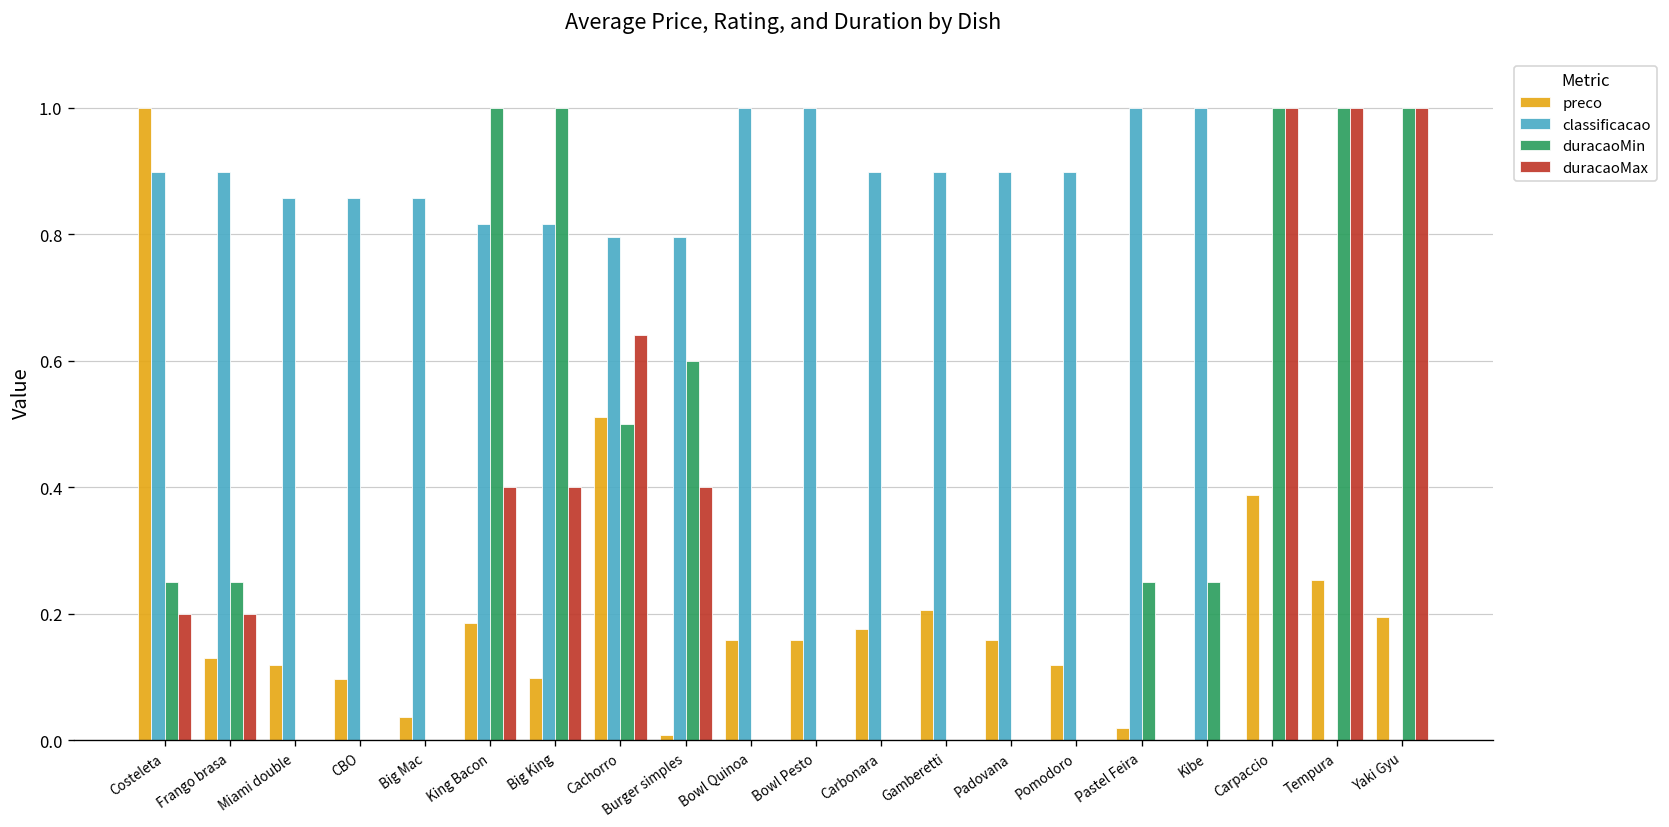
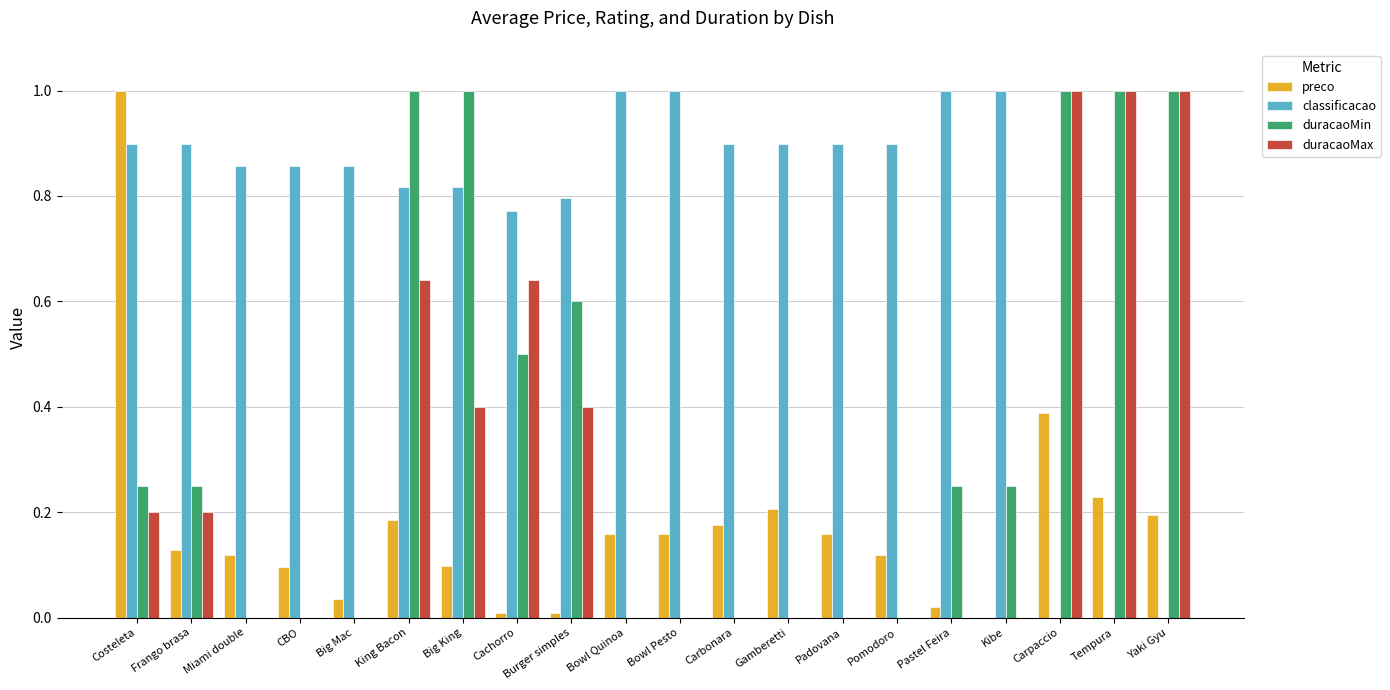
  {
    "preco": {
      "Costeleta": 1.00,
      "Frango brasa": 0.13,
      "Miami double": 0.12,
      "CBO": 0.10,
      "Big Mac": 0.04,
      "King Bacon": 0.18,
      "Big King": 0.10,
-     "Cachorro": 0.51,
+     "Cachorro": 0.01,
      "Burger simples": 0.01,
      "Bowl Quinoa": 0.16,
      "Bowl Pesto": 0.16,
      "Carbonara": 0.18,
      "Gamberetti": 0.21,
      "Padovana": 0.16,
      "Pomodoro": 0.12,
      "Pastel Feira": 0.02,
      "Kibe": 0.00,
      "Carpaccio": 0.39,
-     "Tempura": 0.25,
+     "Tempura": 0.23,
      "Yaki Gyu": 0.19
    },
    "classificacao": {
      "Costeleta": 0.90,
      "Frango brasa": 0.90,
      "Miami double": 0.86,
      "CBO": 0.86,
      "Big Mac": 0.86,
      "King Bacon": 0.82,
      "Big King": 0.82,
-     "Cachorro": 0.80,
+     "Cachorro": 0.77,
      "Burger simples": 0.80,
      "Bowl Quinoa": 1.00,
      "Bowl Pesto": 1.00,
      "Carbonara": 0.90,
      "Gamberetti": 0.90,
      "Padovana": 0.90,
      "Pomodoro": 0.90,
      "Pastel Feira": 1.00,
      "Kibe": 1.00,
      "Carpaccio": 0.00,
      "Tempura": 0.00,
      "Yaki Gyu": 0.00
    },
    "duracaoMin": {
      "Costeleta": 0.25,
      "Frango brasa": 0.25,
      "Miami double": 0.00,
      "CBO": 0.00,
      "Big Mac": 0.00,
      "King Bacon": 1.00,
      "Big King": 1.00,
      "Cachorro": 0.50,
      "Burger simples": 0.60,
      "Bowl Quinoa": 0.00,
      "Bowl Pesto": 0.00,
      "Carbonara": 0.00,
      "Gamberetti": 0.00,
      "Padovana": 0.00,
      "Pomodoro": 0.00,
      "Pastel Feira": 0.25,
      "Kibe": 0.25,
      "Carpaccio": 1.00,
      "Tempura": 1.00,
      "Yaki Gyu": 1.00
    },
    "duracaoMax": {
      "Costeleta": 0.20,
      "Frango brasa": 0.20,
      "Miami double": 0.00,
      "CBO": 0.00,
      "Big Mac": 0.00,
-     "King Bacon": 0.40,
+     "King Bacon": 0.64,
      "Big King": 0.40,
      "Cachorro": 0.64,
      "Burger simples": 0.40,
      "Bowl Quinoa": 0.00,
      "Bowl Pesto": 0.00,
      "Carbonara": 0.00,
      "Gamberetti": 0.00,
      "Padovana": 0.00,
      "Pomodoro": 0.00,
      "Pastel Feira": 0.00,
      "Kibe": 0.00,
      "Carpaccio": 1.00,
      "Tempura": 1.00,
      "Yaki Gyu": 1.00
    }
  }
